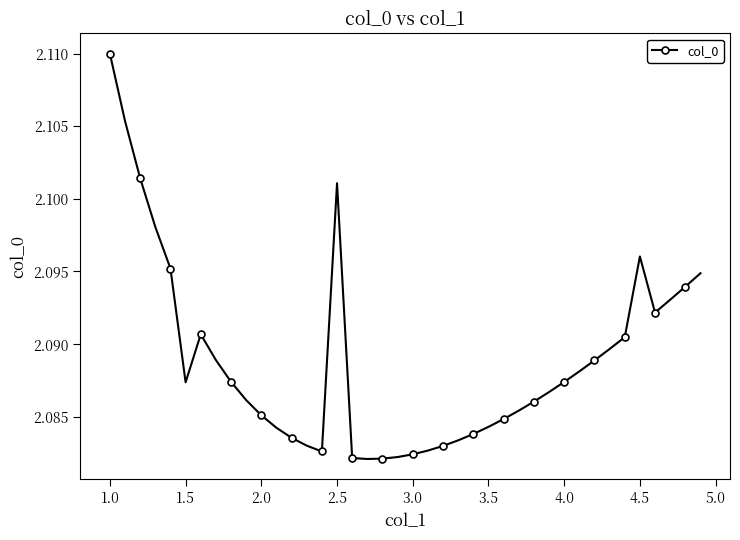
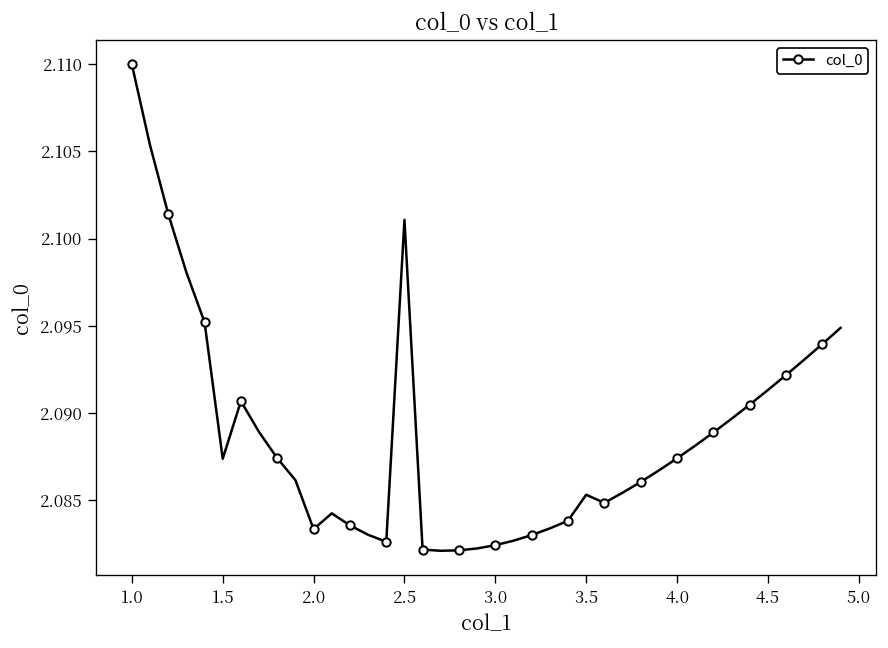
  {
    "1.0": 2.1100,
    "1.5": 2.0874,
-   "2.0": 2.0851,
+   "2.0": 2.0833,
    "2.5": 2.1011,
    "3.0": 2.0824,
-   "3.5": 2.0843,
+   "3.5": 2.0853,
    "4.0": 2.0874,
-   "4.5": 2.0960
+   "4.5": 2.0913
  }
